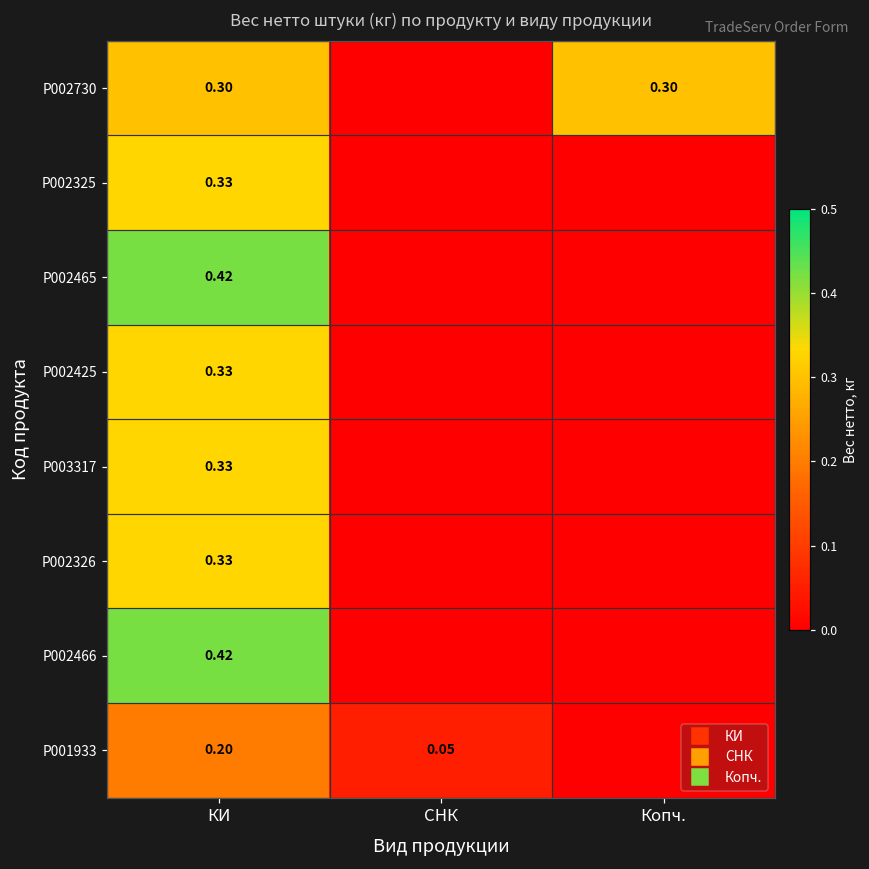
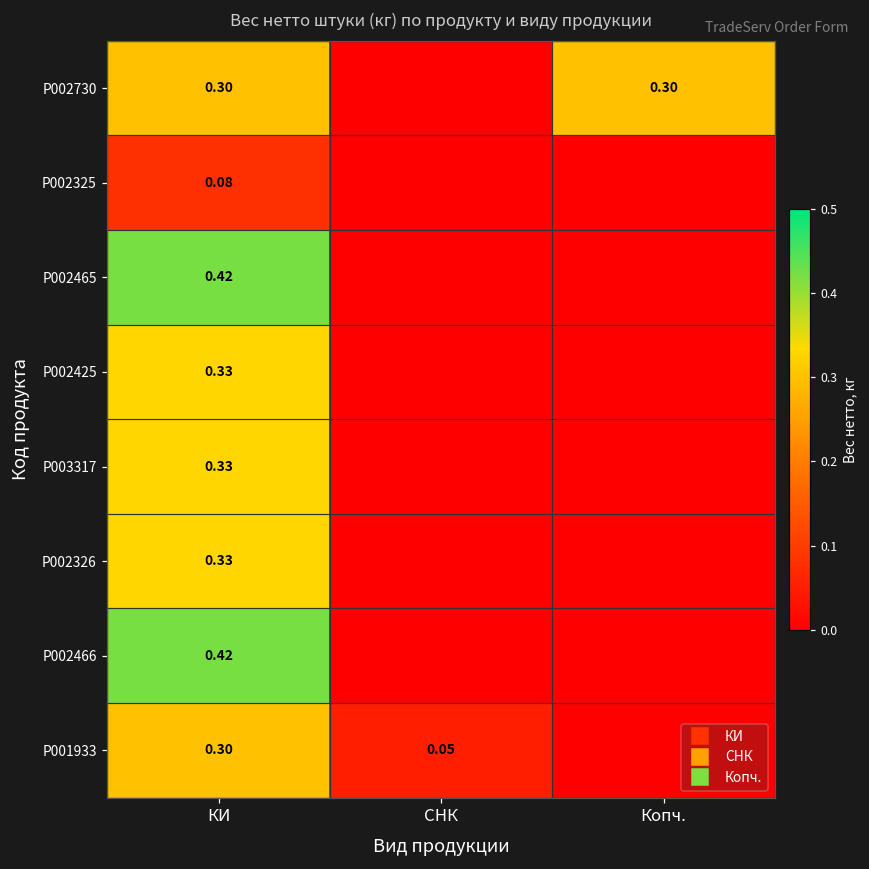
  {
    "P002730": {
      "КИ": 0.30,
      "Копч.": 0.30
    },
    "P002325": {
-     "КИ": 0.33
+     "КИ": 0.08
    },
    "P002465": {
      "КИ": 0.42
    },
    "P002425": {
      "КИ": 0.33
    },
    "P003317": {
      "КИ": 0.33
    },
    "P002326": {
      "КИ": 0.33
    },
    "P002466": {
      "КИ": 0.42
    },
    "P001933": {
-     "КИ": 0.20,
+     "КИ": 0.30,
      "СНК": 0.05
    }
  }
